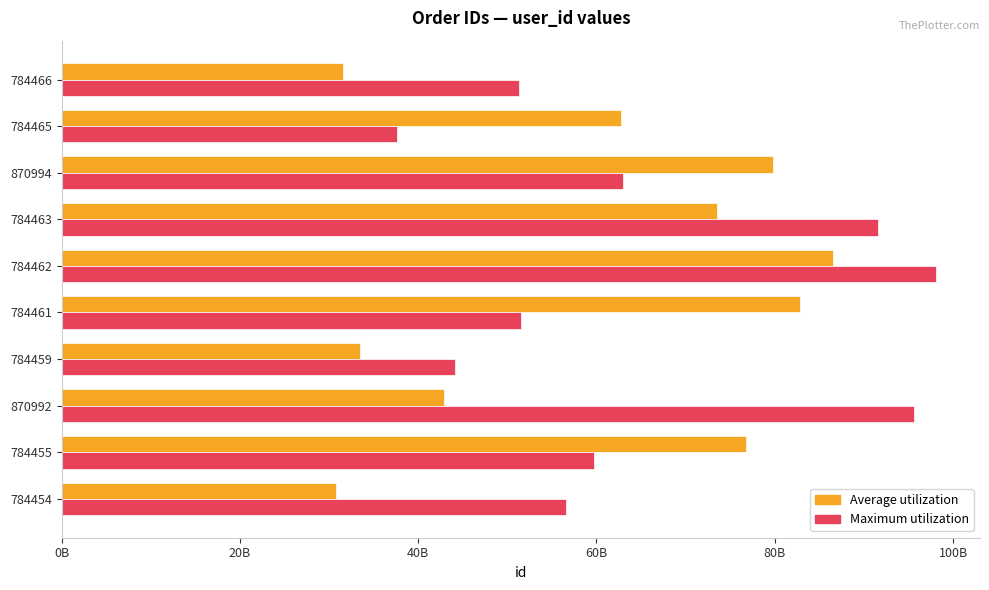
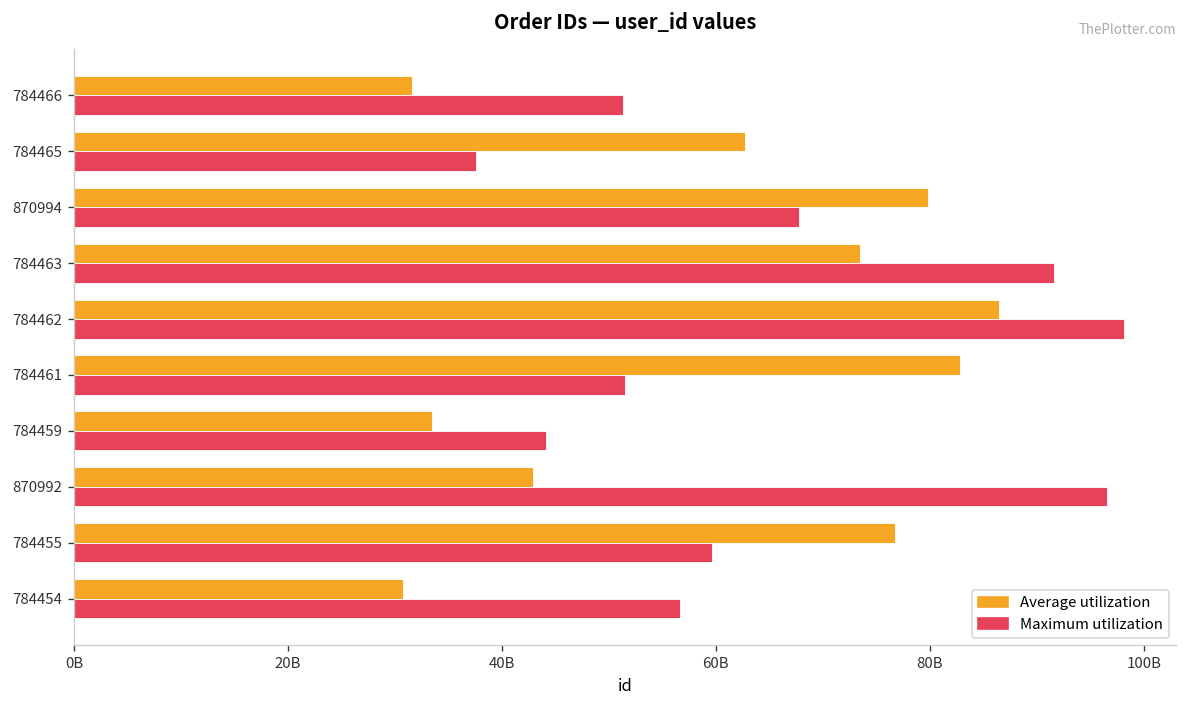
  {
    "Average utilization": {
      "784466": 32000000000,
      "784465": 63000000000,
      "870994": 80000000000,
      "784463": 73000000000,
      "784462": 87000000000,
      "784461": 83000000000,
      "784459": 33000000000,
      "870992": 43000000000,
      "784455": 77000000000,
      "784454": 31000000000
    },
    "Maximum utilization": {
      "784466": 51000000000,
      "784465": 38000000000,
-     "870994": 63000000000,
+     "870994": 68000000000,
      "784463": 92000000000,
      "784462": 98000000000,
      "784461": 52000000000,
      "784459": 44000000000,
-     "870992": 96000000000,
+     "870992": 97000000000,
      "784455": 60000000000,
      "784454": 57000000000
    }
  }
